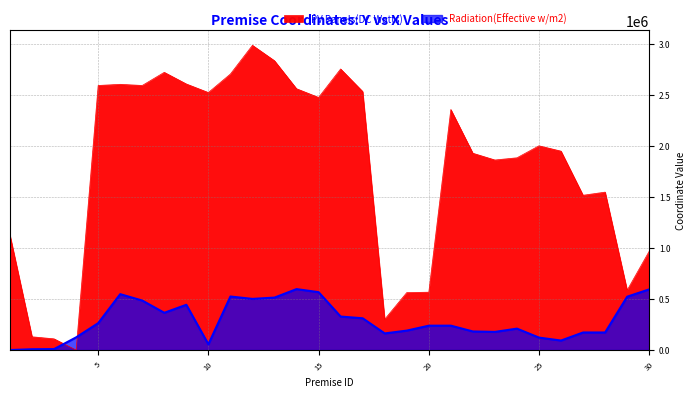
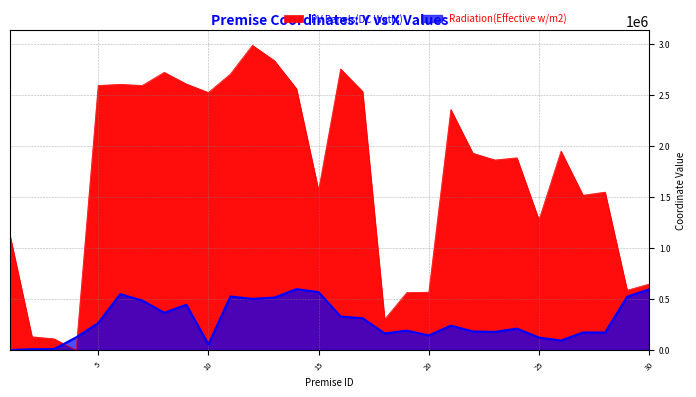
  {
    "PV Panels(DC Watts)": {
      "5": 2590000,
      "10": 2520000,
-     "15": 2470000,
+     "15": 1560000,
      "20": 570000,
-     "25": 2000000,
-     "30": 970000
+     "25": 1270000,
+     "30": 650000
    },
    "Radiation(Effective w/m2)": {
      "5": 260000,
      "10": 60000,
      "15": 570000,
-     "20": 240000,
+     "20": 140000,
      "25": 120000,
      "30": 590000
    }
  }
